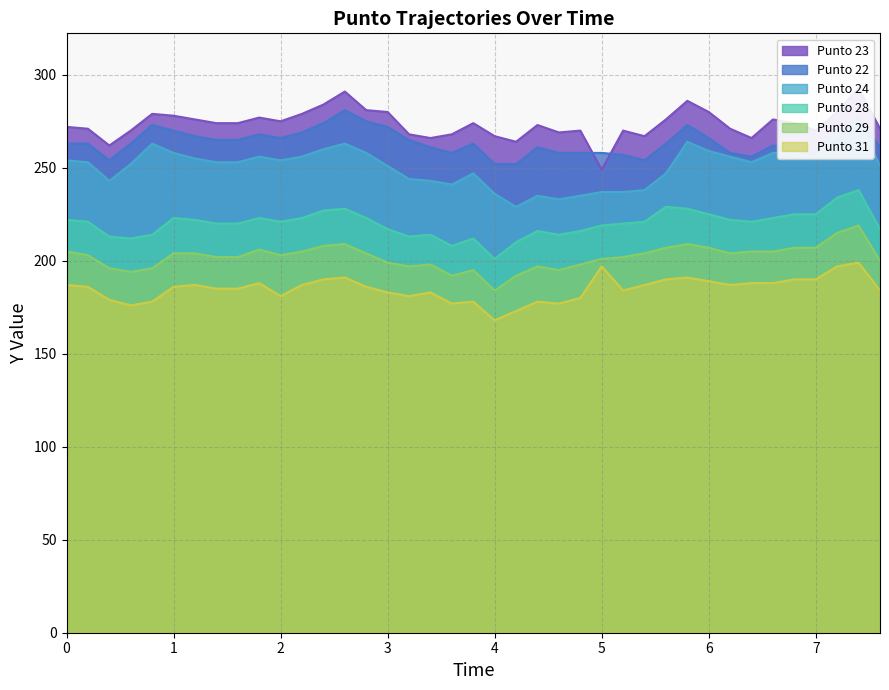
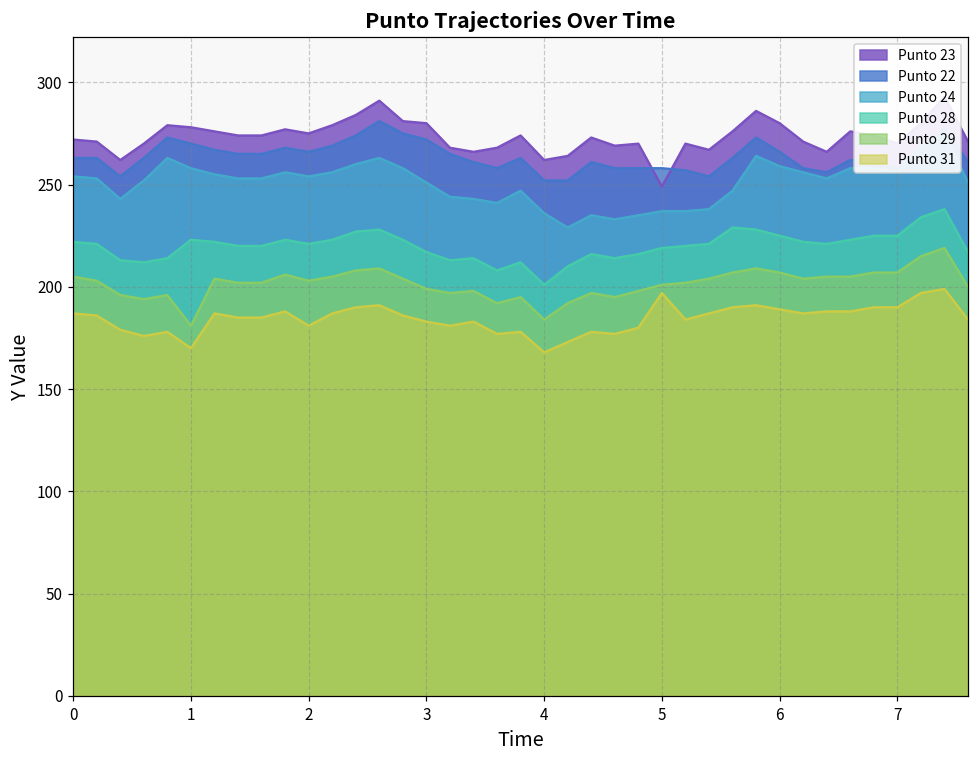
  {
    "Punto 23": {
      "0": 272,
      "1": 278,
      "2": 275,
      "3": 280,
-     "4": 267,
+     "4": 262,
      "5": 249,
      "6": 280
    },
    "Punto 29": {
      "0": 205,
-     "1": 204,
+     "1": 181,
      "2": 203,
      "3": 199,
      "4": 184,
      "5": 201,
      "6": 207,
      "7": 207
    },
    "Punto 31": {
      "0": 187,
-     "1": 186,
+     "1": 170,
      "2": 181,
      "3": 183,
      "4": 168,
      "5": 197,
      "6": 189,
      "7": 190
    }
  }
